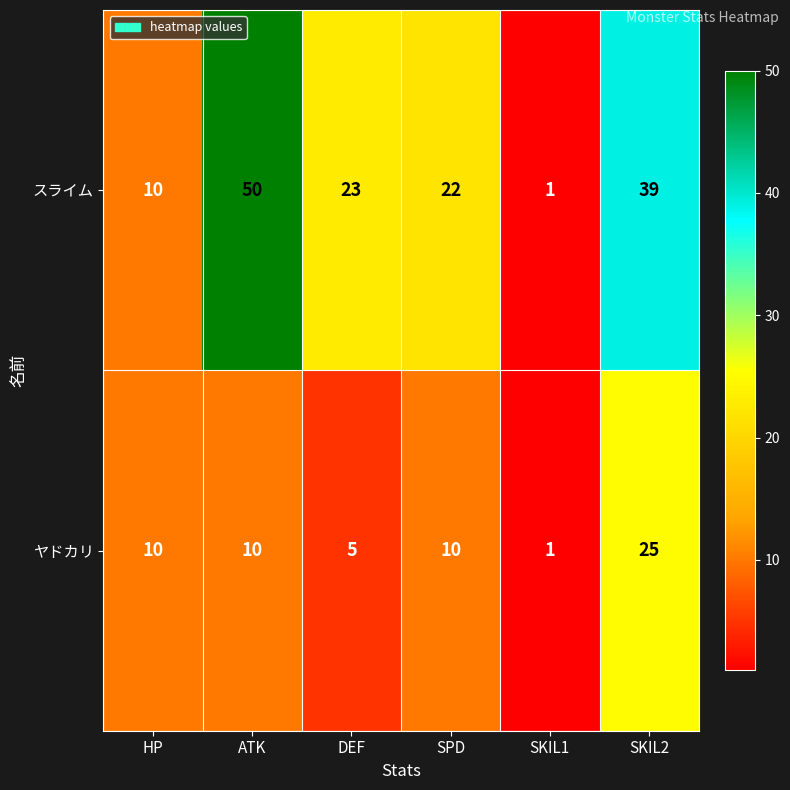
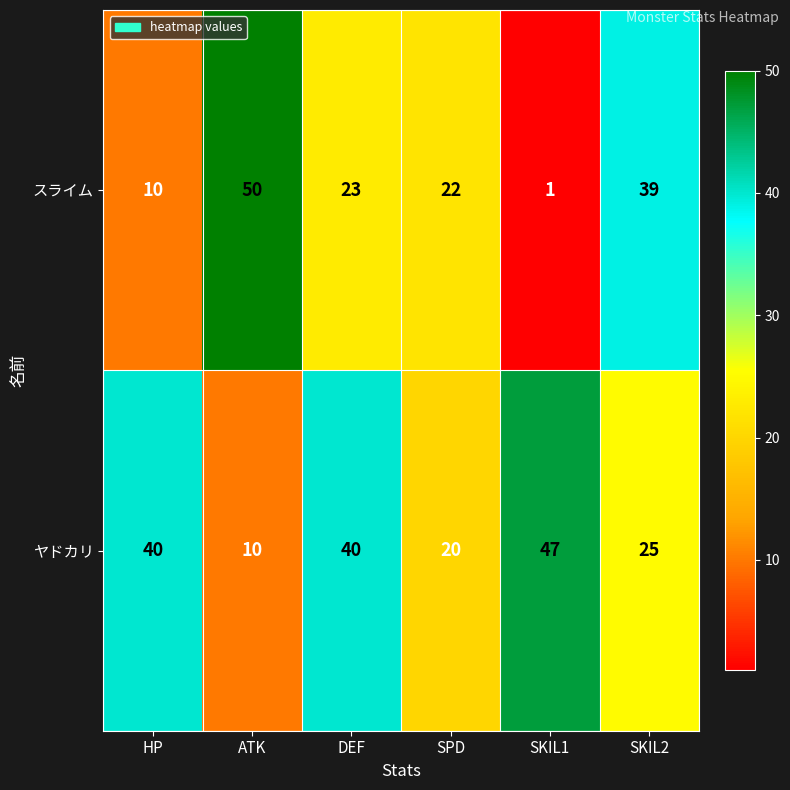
  {
    "スライム": {
      "HP": 10,
      "ATK": 50,
      "DEF": 23,
      "SPD": 22,
      "SKIL1": 1,
      "SKIL2": 39
    },
    "ヤドカリ": {
-     "HP": 10,
+     "HP": 40,
      "ATK": 10,
-     "DEF": 5,
-     "SPD": 10,
-     "SKIL1": 1,
+     "DEF": 40,
+     "SPD": 20,
+     "SKIL1": 47,
      "SKIL2": 25
    }
  }
